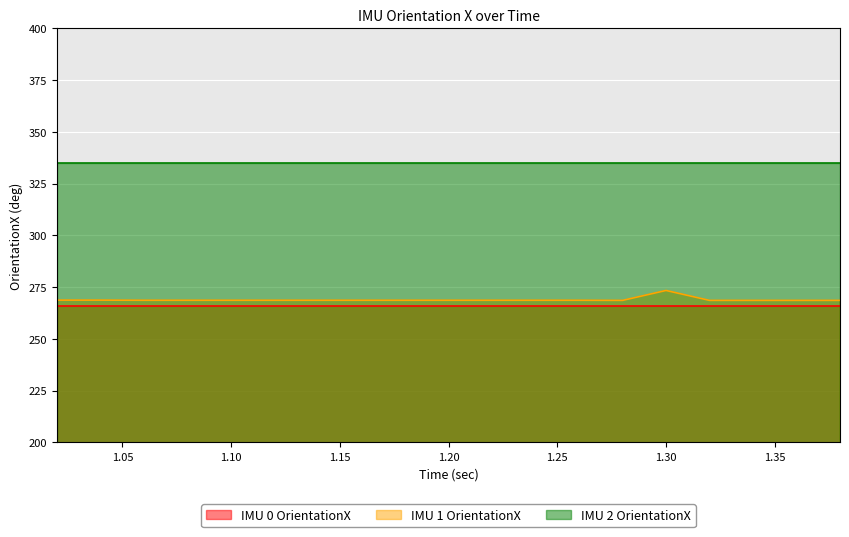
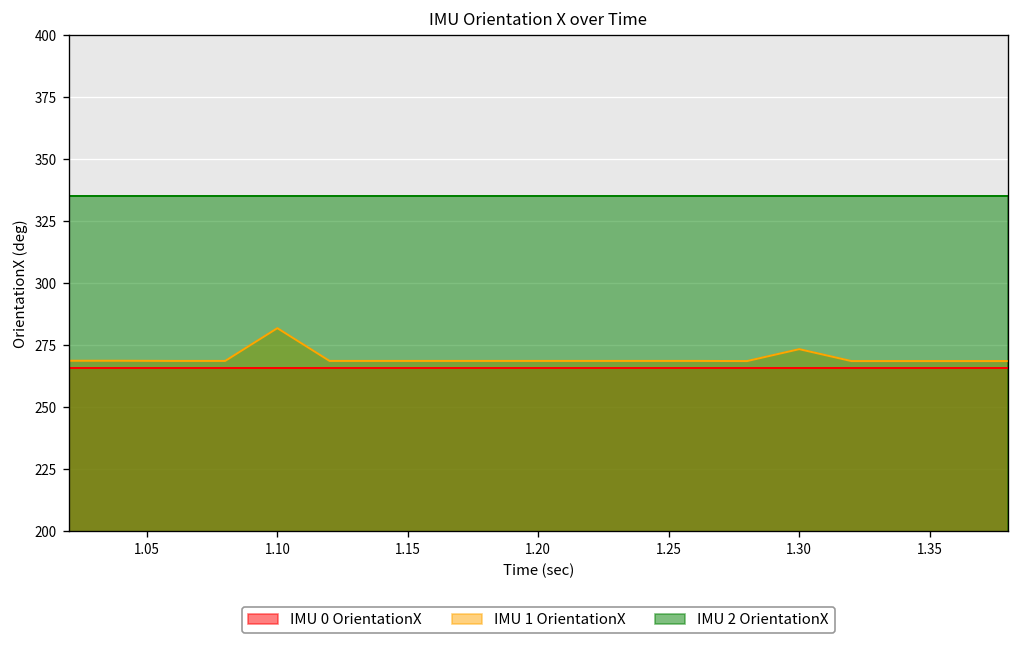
  {
    "IMU 0 OrientationX": {
      "1.10": 266,
      "1.20": 266,
      "1.30": 266
    },
    "IMU 1 OrientationX": {
-     "1.10": 269,
+     "1.10": 282,
      "1.20": 269,
      "1.30": 273
    },
    "IMU 2 OrientationX": {
      "1.10": 335,
      "1.20": 335,
      "1.30": 335
    }
  }
